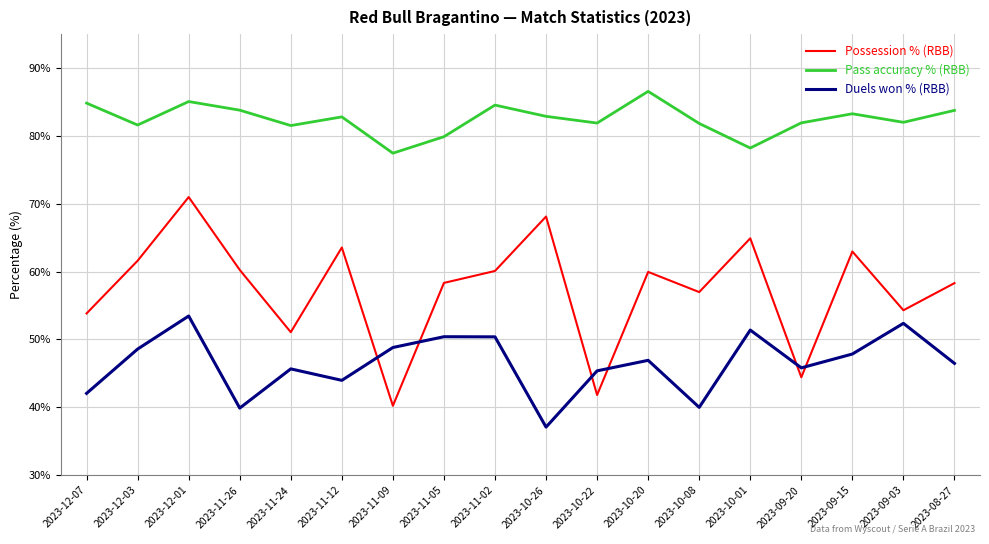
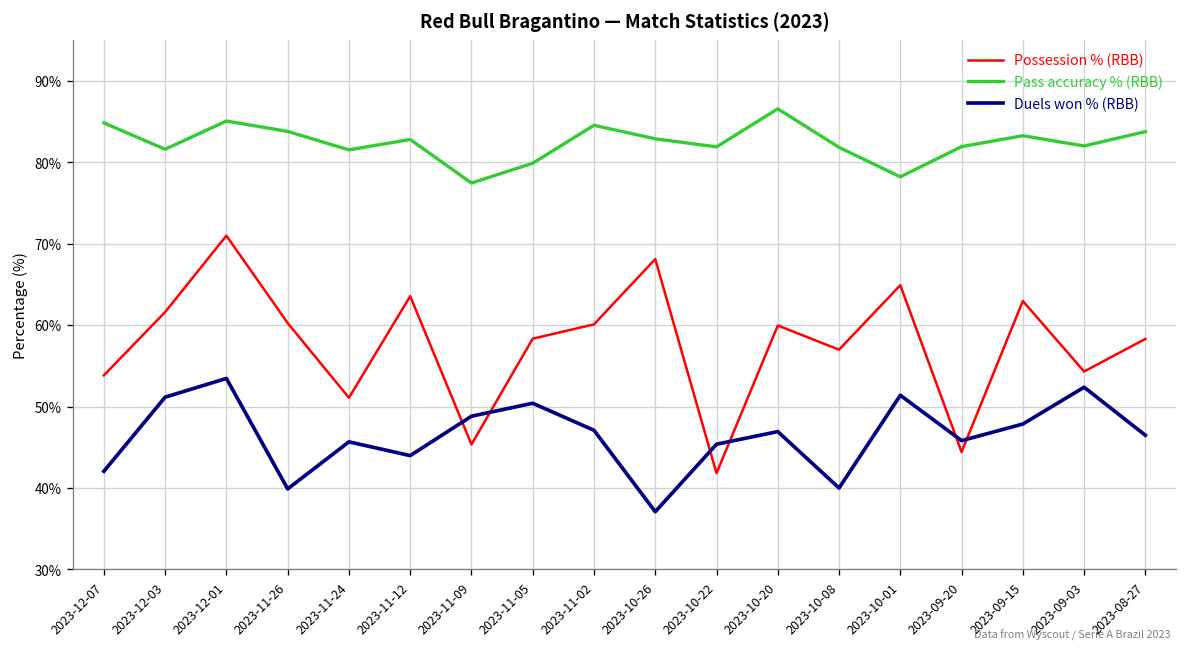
  {
    "Possession % (RBB)": {
      "2023-12-07": "54%",
      "2023-12-03": "62%",
      "2023-12-01": "71%",
      "2023-11-26": "60%",
      "2023-11-24": "51%",
      "2023-11-12": "64%",
-     "2023-11-09": "40%",
+     "2023-11-09": "45%",
      "2023-11-05": "58%",
      "2023-11-02": "60%",
      "2023-10-26": "68%",
      "2023-10-22": "42%",
      "2023-10-20": "60%",
      "2023-10-08": "57%",
      "2023-10-01": "65%",
      "2023-09-20": "44%",
      "2023-09-15": "63%",
      "2023-09-03": "54%",
      "2023-08-27": "58%"
    },
    "Pass accuracy % (RBB)": {
      "2023-12-07": "85%",
      "2023-12-03": "82%",
      "2023-12-01": "85%",
      "2023-11-26": "84%",
      "2023-11-24": "82%",
      "2023-11-12": "83%",
      "2023-11-09": "77%",
      "2023-11-05": "80%",
      "2023-11-02": "85%",
      "2023-10-26": "83%",
      "2023-10-22": "82%",
      "2023-10-20": "87%",
      "2023-10-08": "82%",
      "2023-10-01": "78%",
      "2023-09-20": "82%",
      "2023-09-15": "83%",
      "2023-09-03": "82%",
      "2023-08-27": "84%"
    },
    "Duels won % (RBB)": {
      "2023-12-07": "42%",
-     "2023-12-03": "49%",
+     "2023-12-03": "51%",
      "2023-12-01": "53%",
      "2023-11-26": "40%",
      "2023-11-24": "46%",
      "2023-11-12": "44%",
      "2023-11-09": "49%",
      "2023-11-05": "50%",
-     "2023-11-02": "50%",
+     "2023-11-02": "47%",
      "2023-10-26": "37%",
      "2023-10-22": "45%",
      "2023-10-20": "47%",
      "2023-10-08": "40%",
      "2023-10-01": "51%",
      "2023-09-20": "46%",
      "2023-09-15": "48%",
      "2023-09-03": "52%",
      "2023-08-27": "46%"
    }
  }
